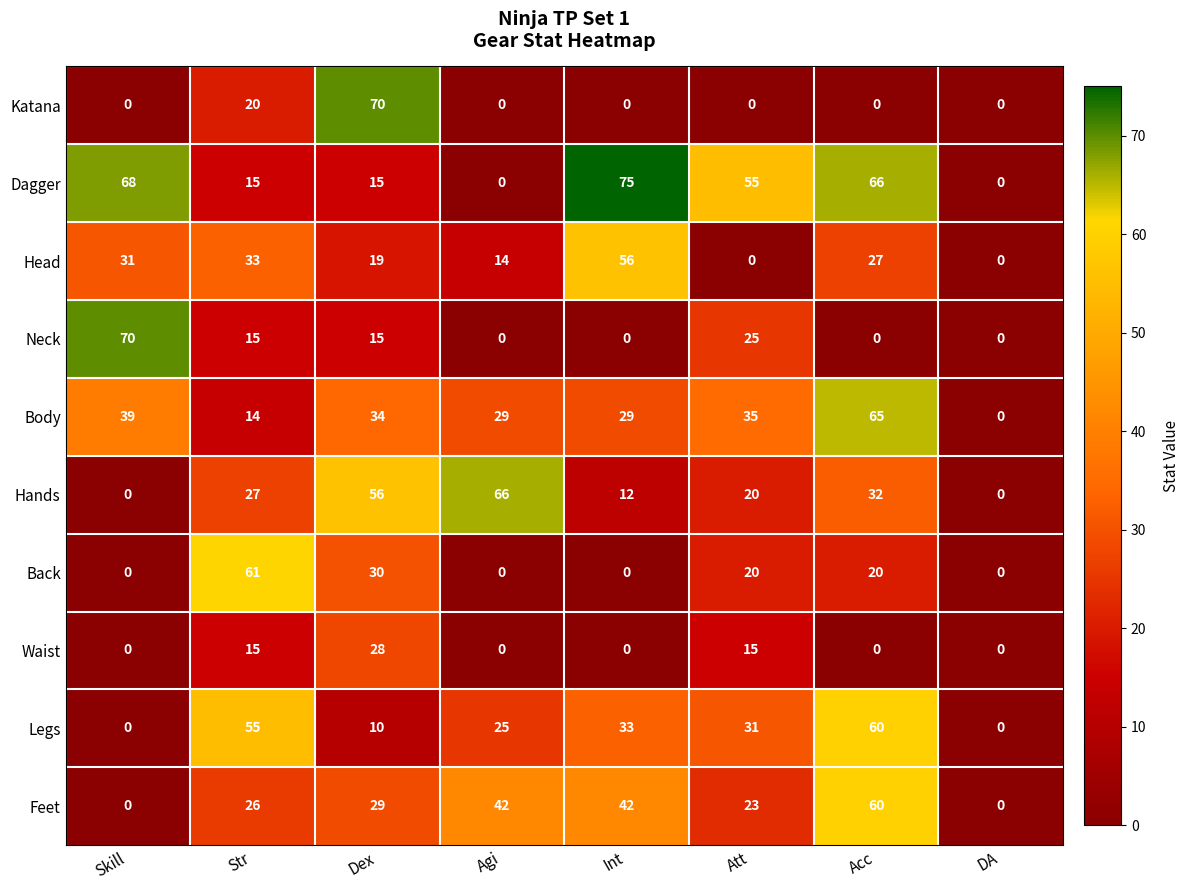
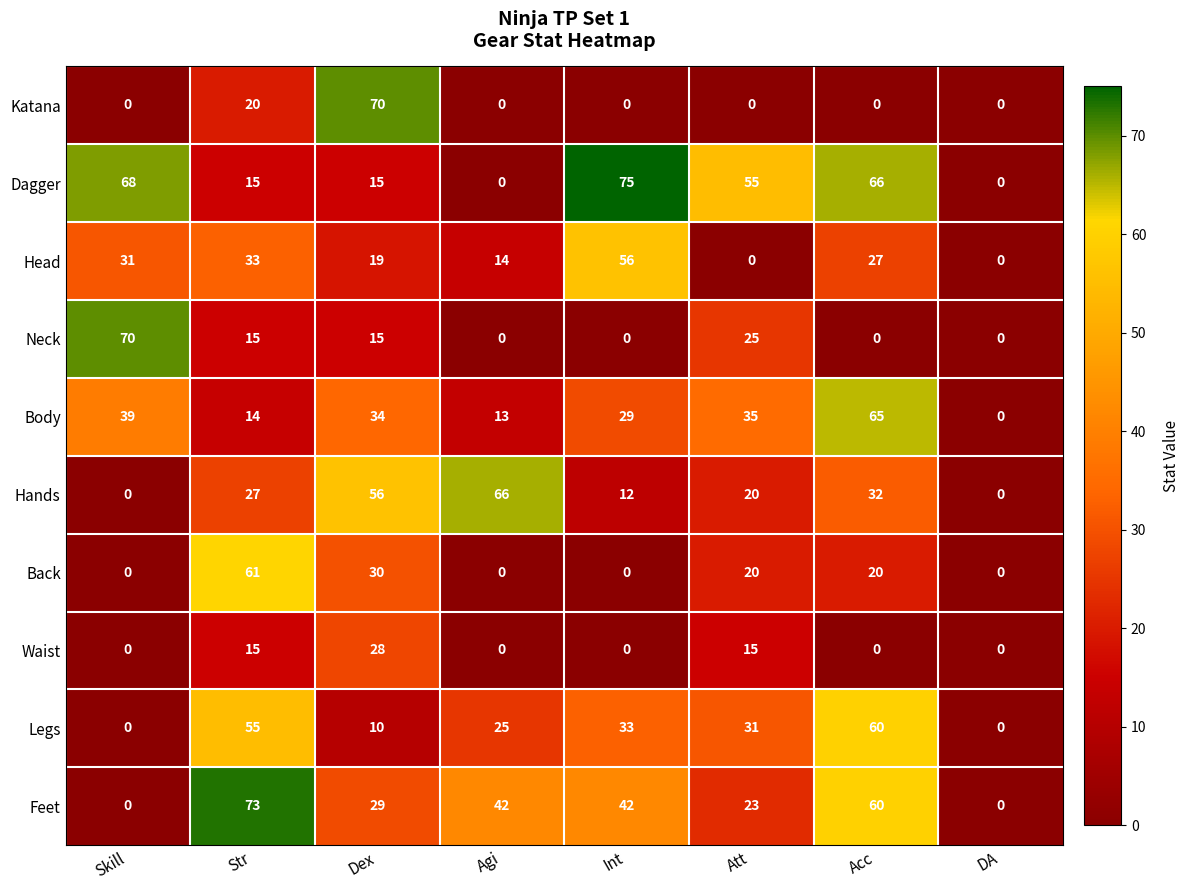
  {
    "Katana": {
      "Skill": 0,
      "Str": 20,
      "Dex": 70,
      "Agi": 0,
      "Int": 0,
      "Att": 0,
      "Acc": 0,
      "DA": 0
    },
    "Dagger": {
      "Skill": 68,
      "Str": 15,
      "Dex": 15,
      "Agi": 0,
      "Int": 75,
      "Att": 55,
      "Acc": 66,
      "DA": 0
    },
    "Head": {
      "Skill": 31,
      "Str": 33,
      "Dex": 19,
      "Agi": 14,
      "Int": 56,
      "Att": 0,
      "Acc": 27,
      "DA": 0
    },
    "Neck": {
      "Skill": 70,
      "Str": 15,
      "Dex": 15,
      "Agi": 0,
      "Int": 0,
      "Att": 25,
      "Acc": 0,
      "DA": 0
    },
    "Body": {
      "Skill": 39,
      "Str": 14,
      "Dex": 34,
-     "Agi": 29,
+     "Agi": 13,
      "Int": 29,
      "Att": 35,
      "Acc": 65,
      "DA": 0
    },
    "Hands": {
      "Skill": 0,
      "Str": 27,
      "Dex": 56,
      "Agi": 66,
      "Int": 12,
      "Att": 20,
      "Acc": 32,
      "DA": 0
    },
    "Back": {
      "Skill": 0,
      "Str": 61,
      "Dex": 30,
      "Agi": 0,
      "Int": 0,
      "Att": 20,
      "Acc": 20,
      "DA": 0
    },
    "Waist": {
      "Skill": 0,
      "Str": 15,
      "Dex": 28,
      "Agi": 0,
      "Int": 0,
      "Att": 15,
      "Acc": 0,
      "DA": 0
    },
    "Legs": {
      "Skill": 0,
      "Str": 55,
      "Dex": 10,
      "Agi": 25,
      "Int": 33,
      "Att": 31,
      "Acc": 60,
      "DA": 0
    },
    "Feet": {
      "Skill": 0,
-     "Str": 26,
+     "Str": 73,
      "Dex": 29,
      "Agi": 42,
      "Int": 42,
      "Att": 23,
      "Acc": 60,
      "DA": 0
    }
  }
